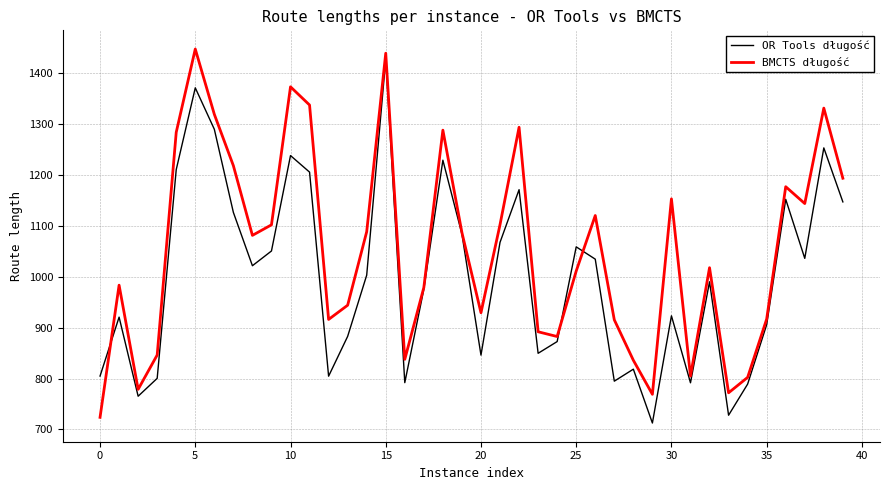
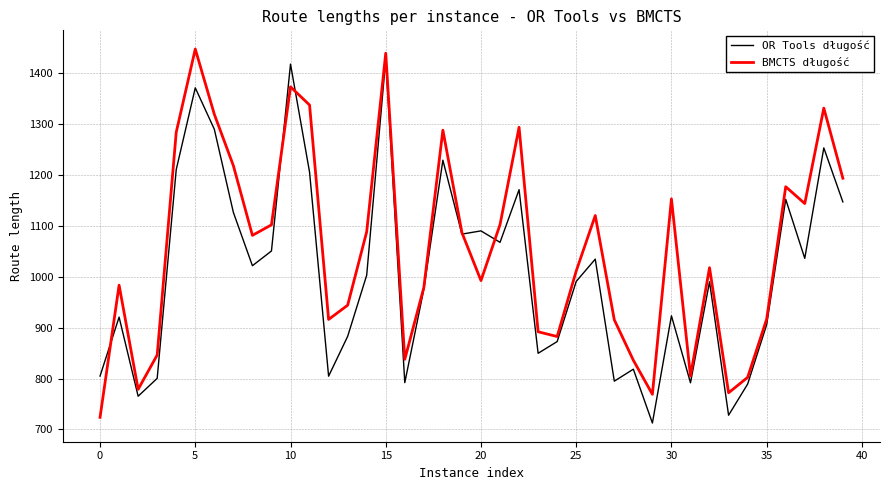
  {
    "OR Tools długość": {
      "0": 810,
      "5": 1370,
-     "10": 1240,
+     "10": 1420,
      "15": 1430,
-     "20": 850,
-     "25": 1060,
+     "20": 1090,
+     "25": 990,
      "30": 920,
      "35": 910
    },
    "BMCTS długość": {
      "0": 720,
      "5": 1450,
      "10": 1370,
      "15": 1440,
-     "20": 930,
+     "20": 990,
      "25": 1010,
      "30": 1150,
      "35": 920
    }
  }
